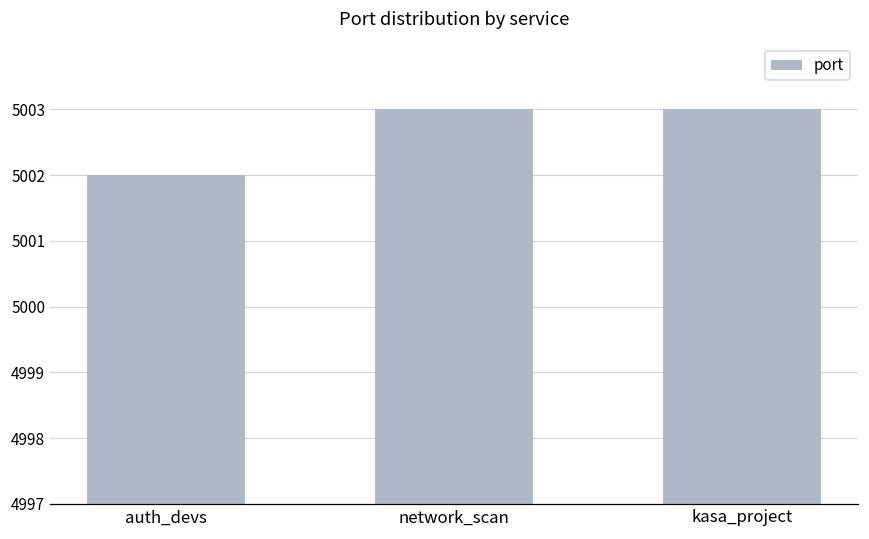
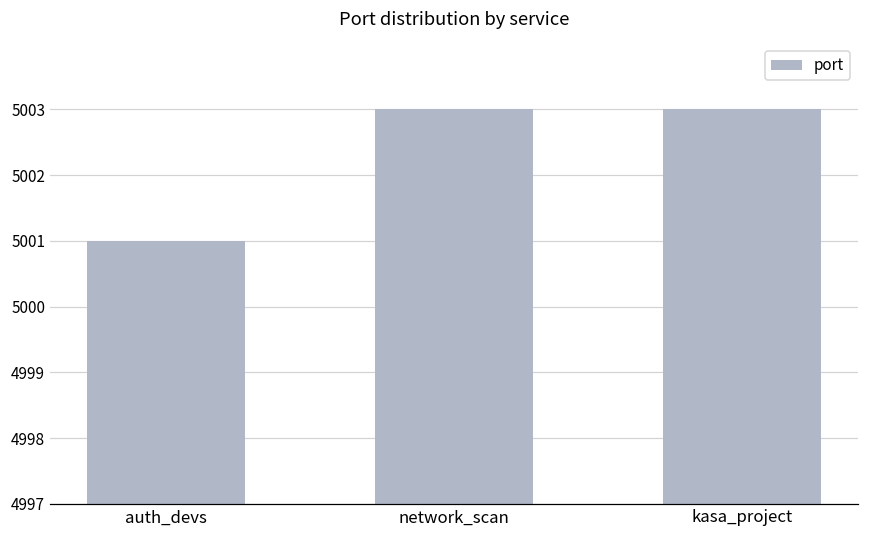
  {
-   "auth_devs": 5002,
+   "auth_devs": 5001,
    "network_scan": 5003,
    "kasa_project": 5003
  }
